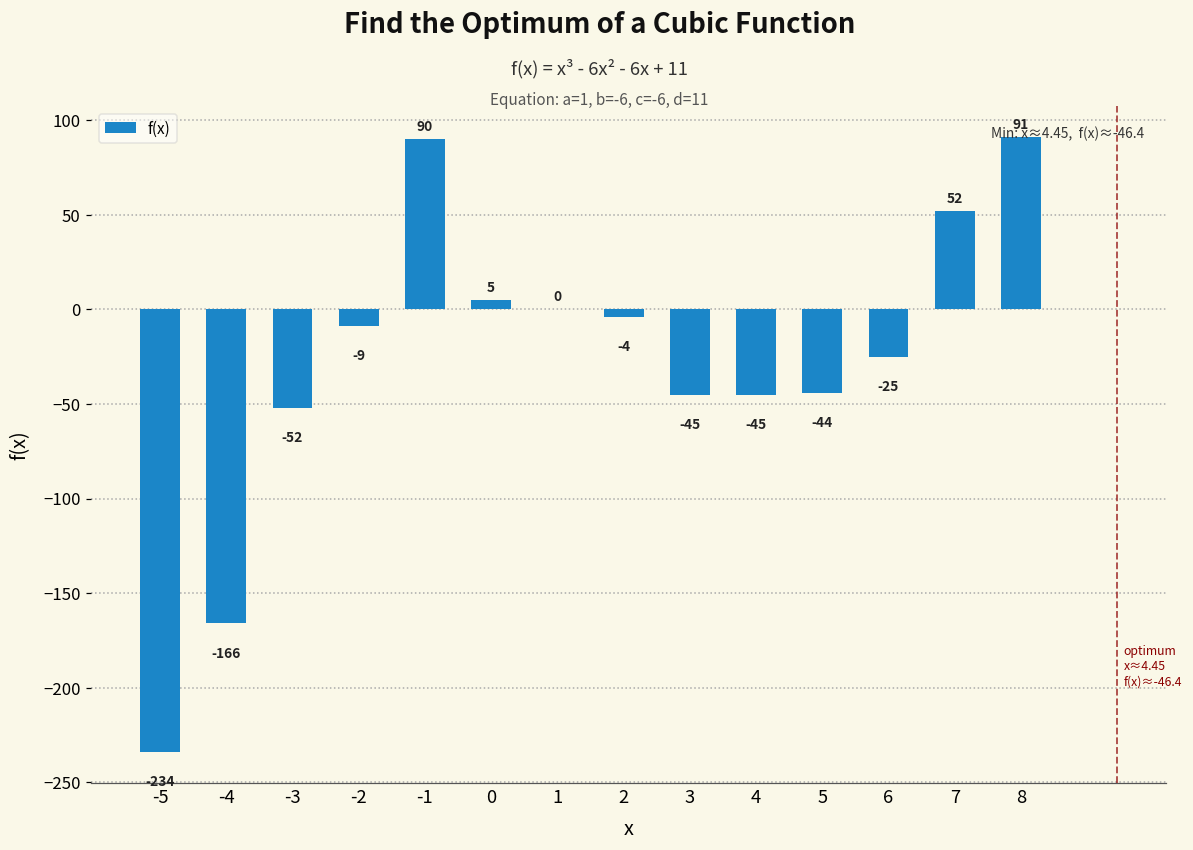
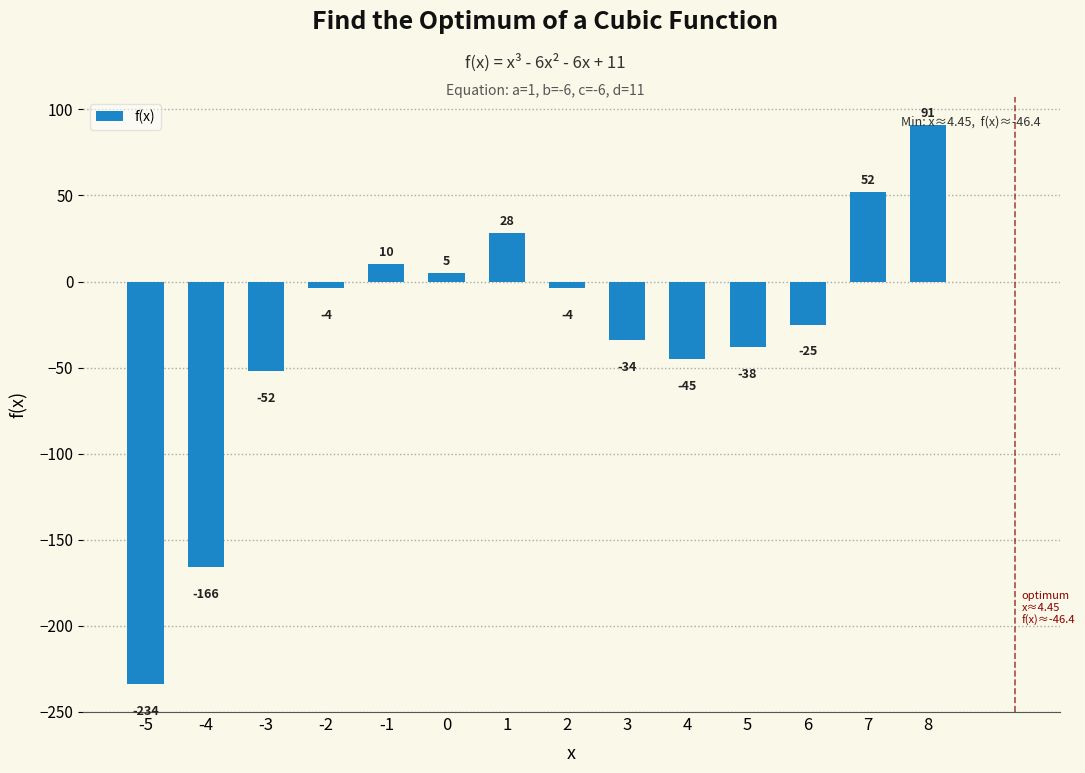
  {
    "-5": -234,
    "-4": -166,
    "-3": -52,
-   "-2": -9,
-   "-1": 90,
+   "-2": -4,
+   "-1": 10,
    "0": 5,
-   "1": 0,
+   "1": 28,
    "2": -4,
-   "3": -45,
+   "3": -34,
    "4": -45,
-   "5": -44,
+   "5": -38,
    "6": -25,
    "7": 52
  }
